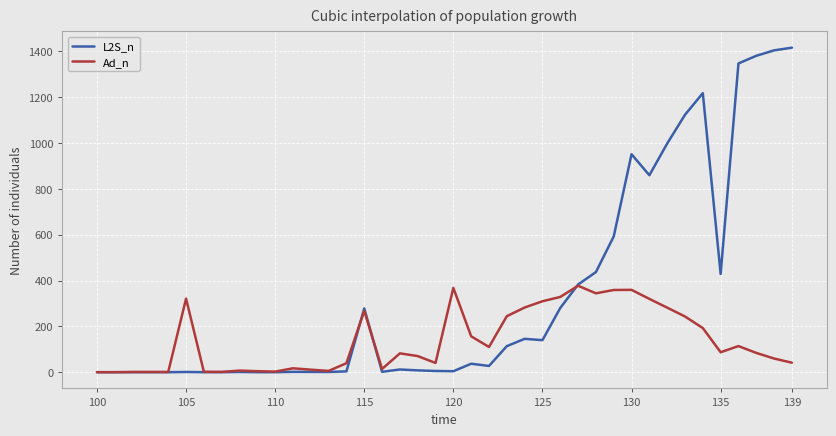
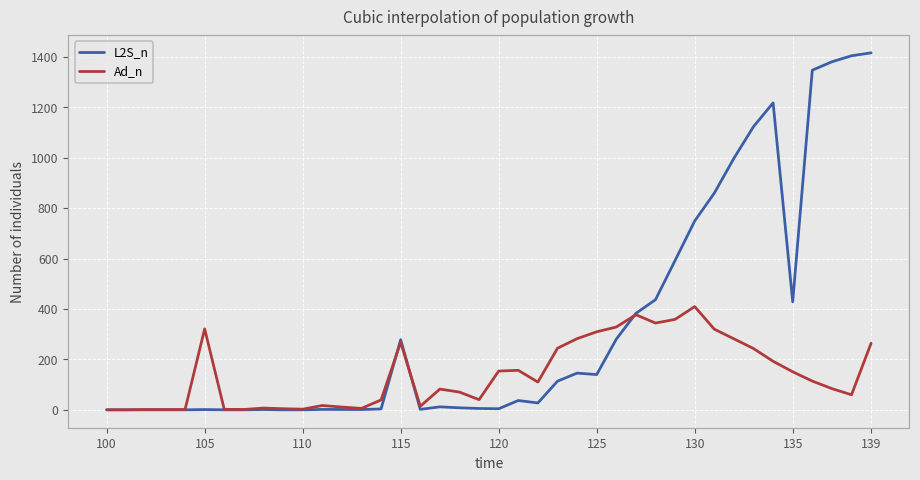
  {
    "L2S_n": {
      "105": 0,
      "120": 0,
      "125": 140,
-     "130": 950,
+     "130": 750,
      "135": 430,
      "139": 1420
    },
    "Ad_n": {
      "105": 320,
-     "120": 370,
+     "120": 150,
      "125": 310,
-     "130": 360,
-     "135": 90,
-     "139": 40
+     "130": 410,
+     "135": 150,
+     "139": 260
    }
  }
